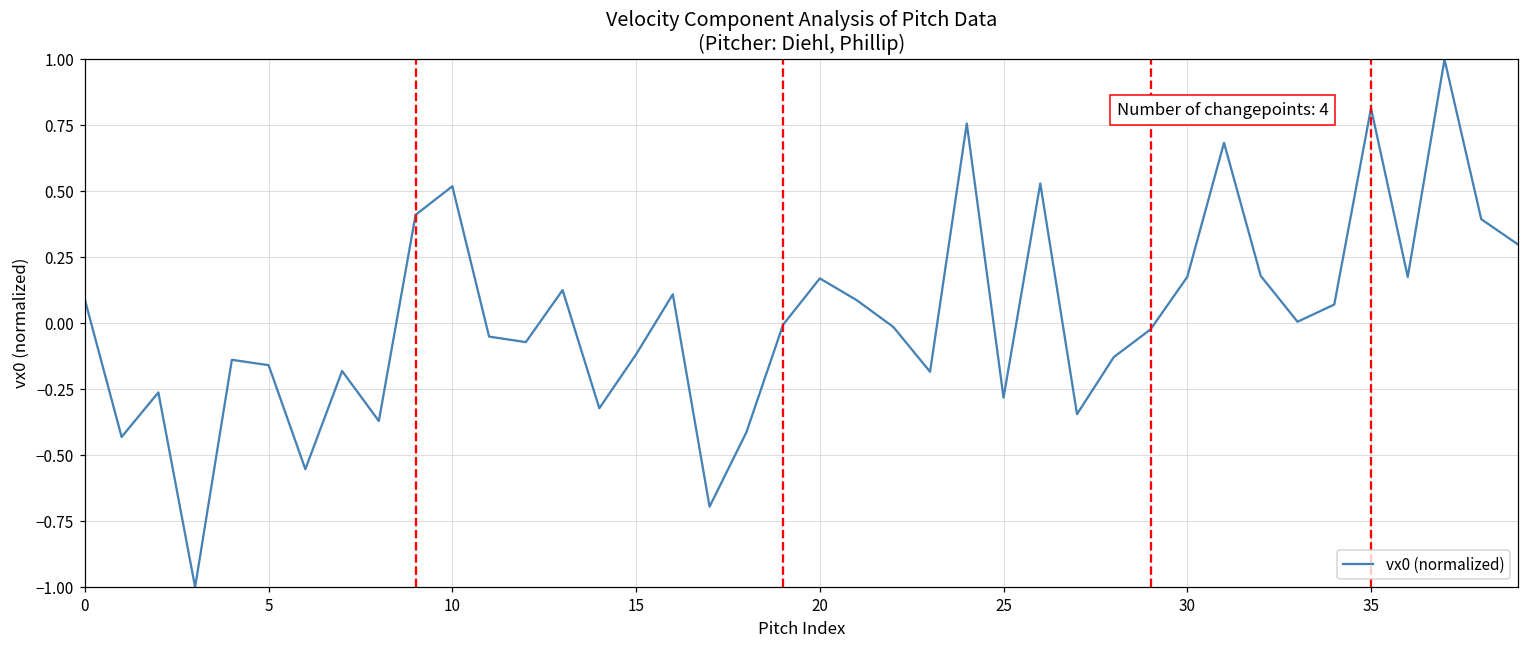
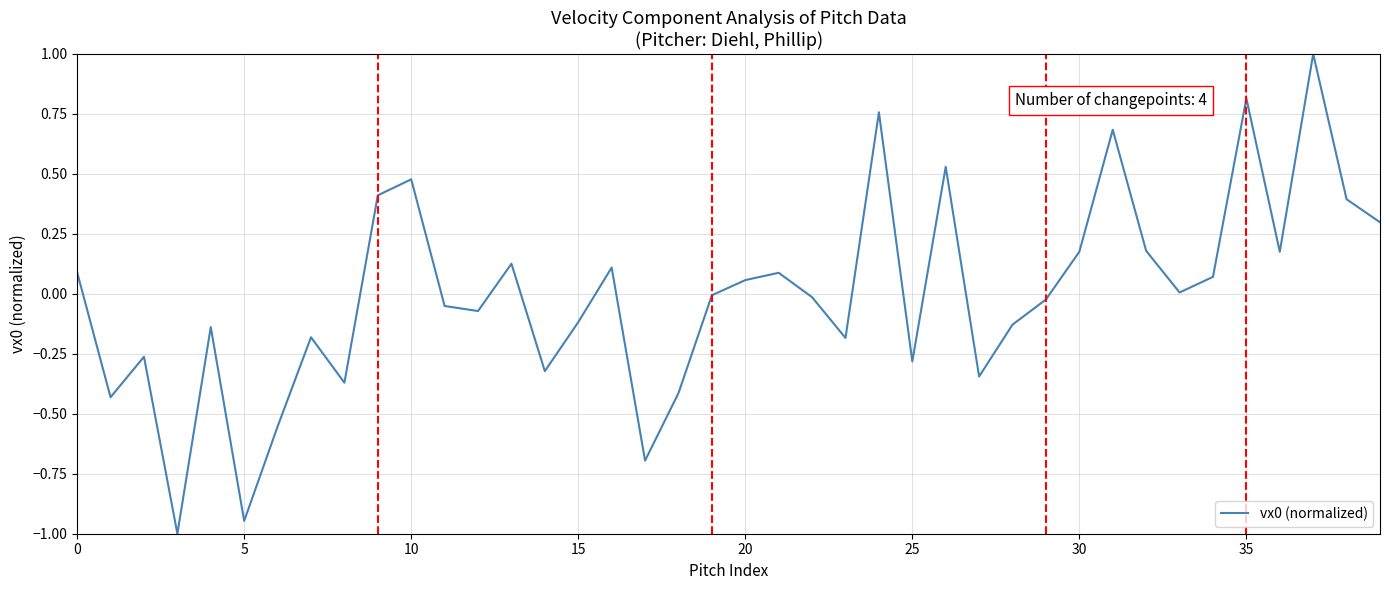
  {
    "0": 0.09,
-   "5": -0.16,
-   "10": 0.52,
+   "5": -0.95,
+   "10": 0.48,
    "15": -0.12,
-   "20": 0.17,
+   "20": 0.06,
    "25": -0.28,
    "30": 0.18,
    "35": 0.81
  }
